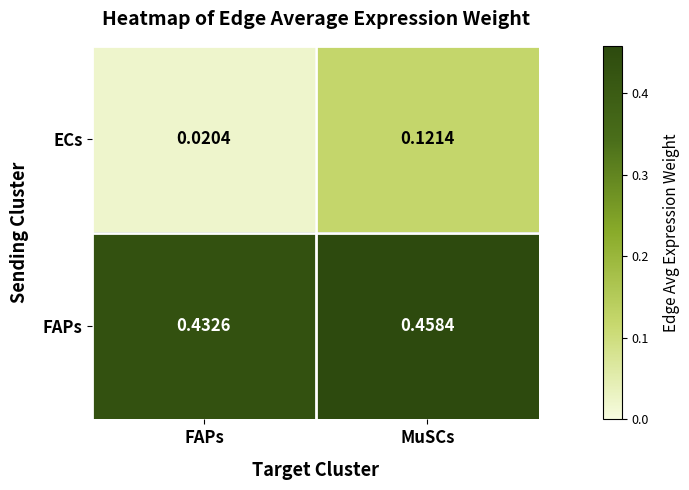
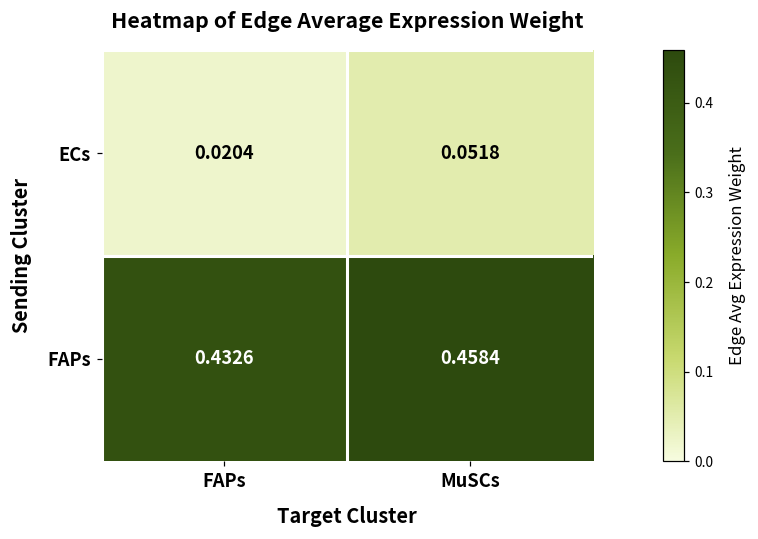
  {
    "ECs": {
      "FAPs": 0.0204,
-     "MuSCs": 0.1214
+     "MuSCs": 0.0518
    },
    "FAPs": {
      "FAPs": 0.4326,
      "MuSCs": 0.4584
    }
  }
